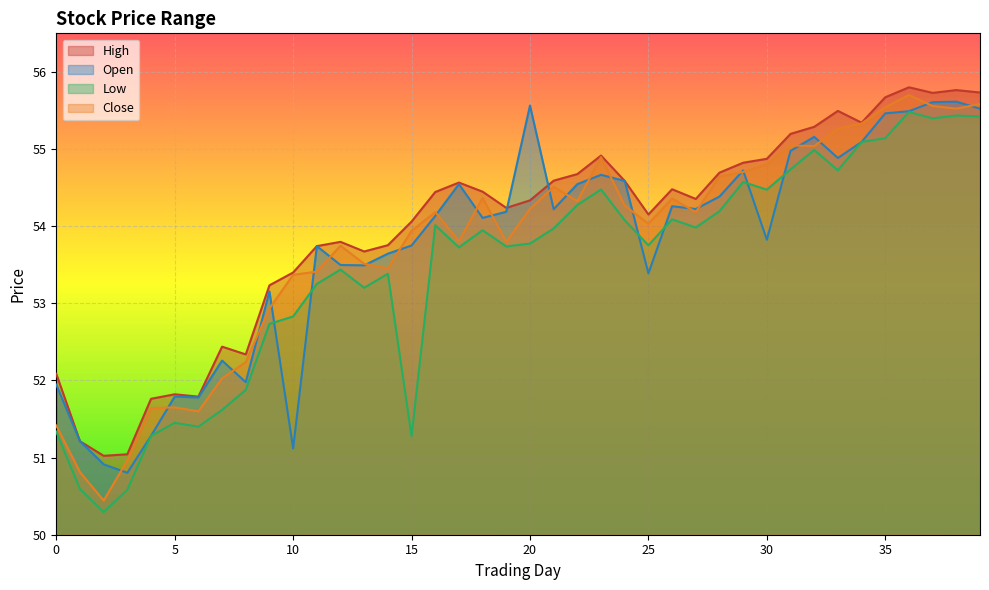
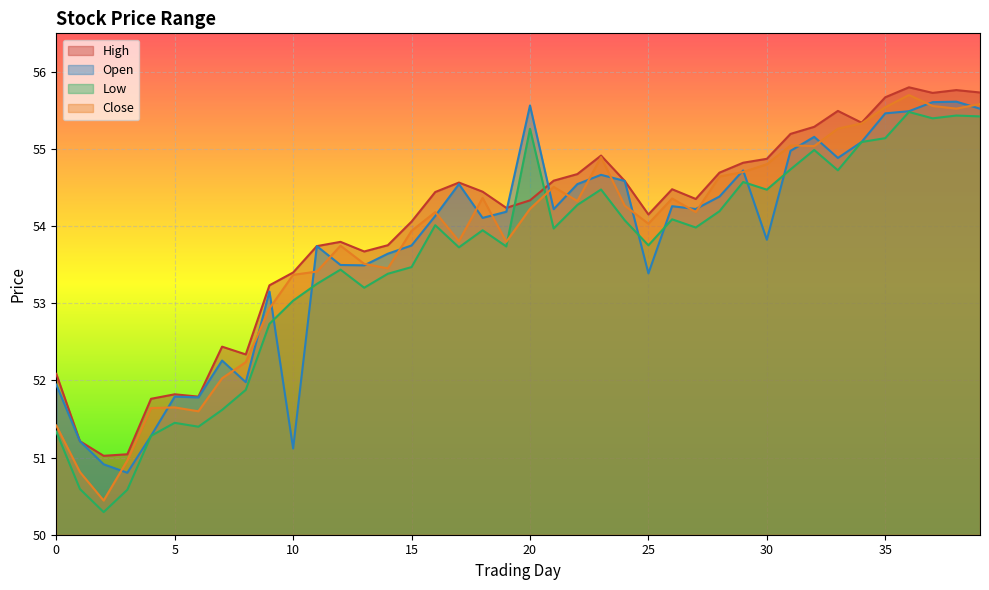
  {
    "Open": {
      "0": 51.9,
      "10": 51.1,
      "15": 53.7,
      "20": 55.6,
      "25": 53.4,
      "30": 53.8,
      "35": 55.5
    },
    "Low": {
      "0": 51.3,
      "5": 51.5,
-     "10": 52.8,
-     "15": 51.3,
-     "20": 53.8,
+     "10": 53.0,
+     "15": 53.5,
+     "20": 55.3,
      "25": 53.8,
      "30": 54.5,
      "35": 55.1
    }
  }
